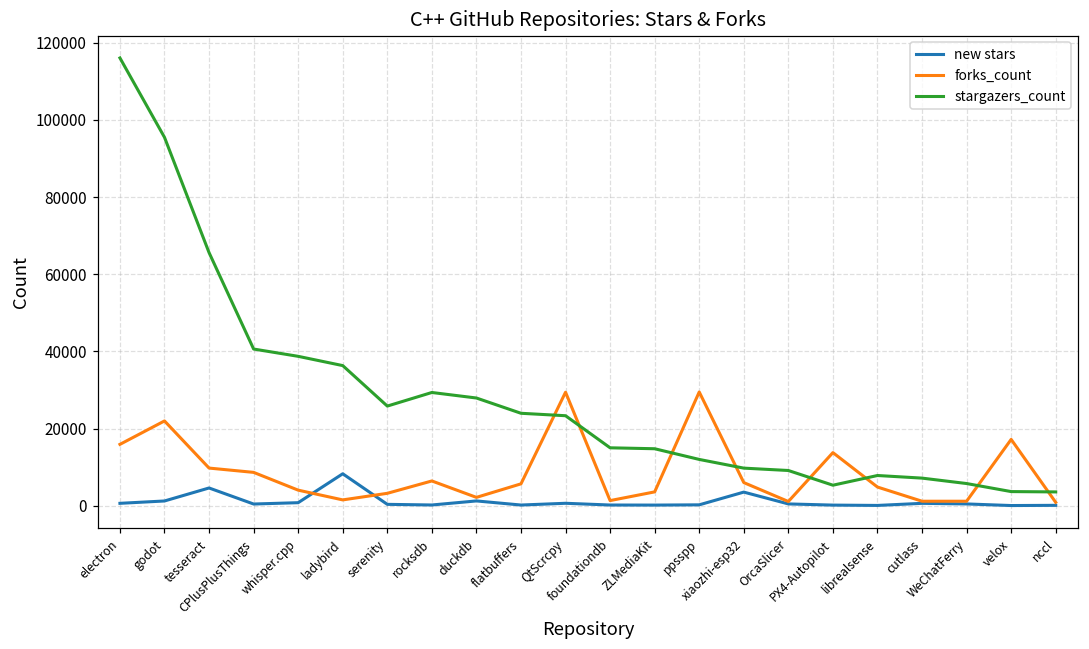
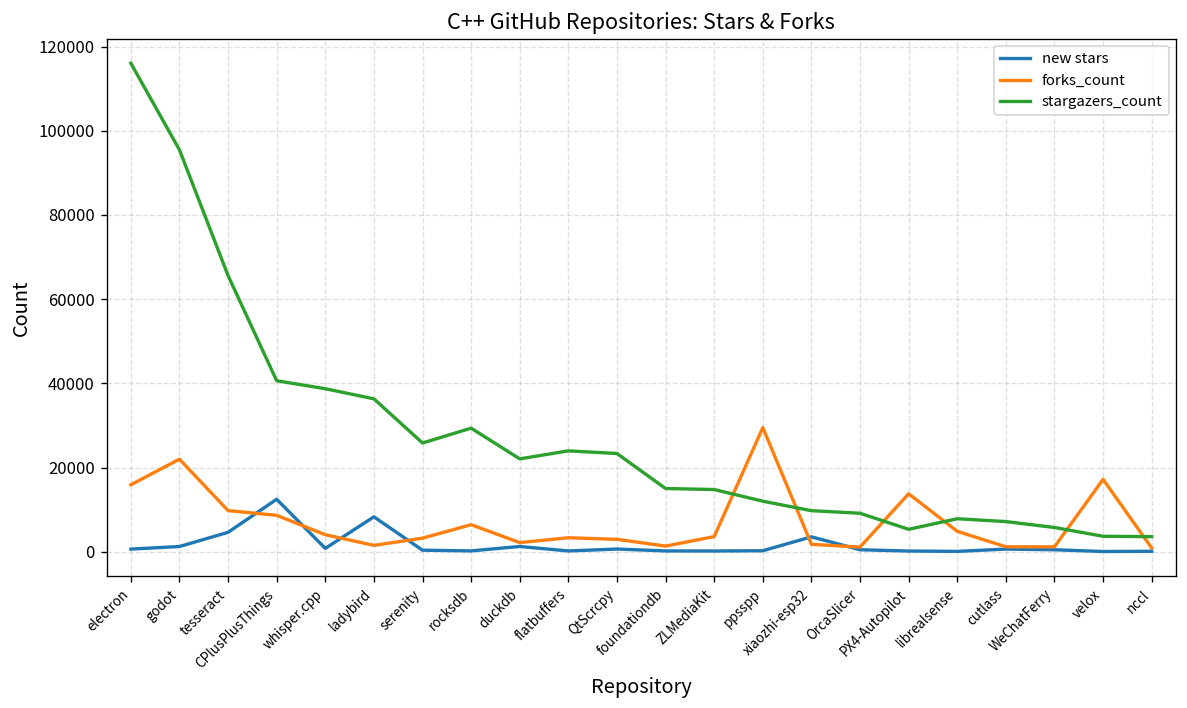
  {
    "new stars": {
      "electron": 1000,
      "godot": 1000,
      "tesseract": 5000,
-     "CPlusPlusThings": 0,
+     "CPlusPlusThings": 12000,
      "whisper.cpp": 1000,
      "ladybird": 8000,
      "serenity": 0,
      "rocksdb": 0,
      "duckdb": 1000,
      "flatbuffers": 0,
      "QtScrcpy": 1000,
      "foundationdb": 0,
      "ZLMediaKit": 0,
      "ppsspp": 0,
      "xiaozhi-esp32": 4000,
      "PX4-Autopilot": 0,
      "librealsense": 0,
      "velox": 0,
      "nccl": 0
    },
    "forks_count": {
      "electron": 16000,
      "godot": 22000,
      "tesseract": 10000,
      "CPlusPlusThings": 9000,
      "whisper.cpp": 4000,
      "ladybird": 2000,
      "serenity": 3000,
      "rocksdb": 6000,
      "duckdb": 2000,
-     "flatbuffers": 6000,
-     "QtScrcpy": 29000,
+     "flatbuffers": 3000,
+     "QtScrcpy": 3000,
      "foundationdb": 1000,
      "ZLMediaKit": 4000,
      "ppsspp": 29000,
-     "xiaozhi-esp32": 6000,
+     "xiaozhi-esp32": 2000,
      "PX4-Autopilot": 14000,
      "librealsense": 5000,
      "velox": 17000,
      "nccl": 1000
    },
    "stargazers_count": {
      "electron": 116000,
      "godot": 95000,
      "tesseract": 66000,
      "CPlusPlusThings": 41000,
      "whisper.cpp": 39000,
      "ladybird": 36000,
      "serenity": 26000,
      "rocksdb": 29000,
-     "duckdb": 28000,
+     "duckdb": 22000,
      "flatbuffers": 24000,
      "QtScrcpy": 23000,
      "foundationdb": 15000,
      "ZLMediaKit": 15000,
      "ppsspp": 12000,
      "xiaozhi-esp32": 10000,
      "OrcaSlicer": 9000,
      "PX4-Autopilot": 5000,
      "librealsense": 8000,
      "cutlass": 7000,
      "WeChatFerry": 6000,
      "velox": 4000,
      "nccl": 4000
    }
  }
